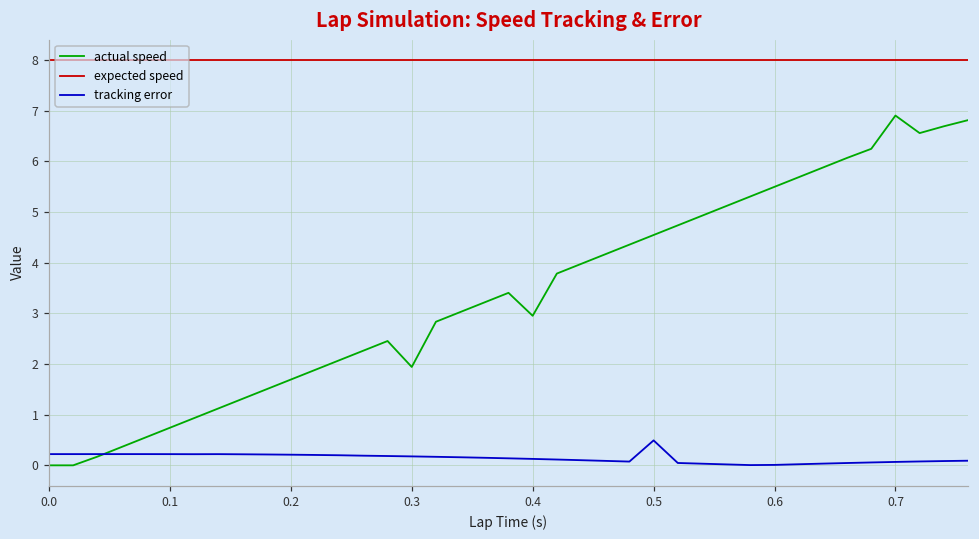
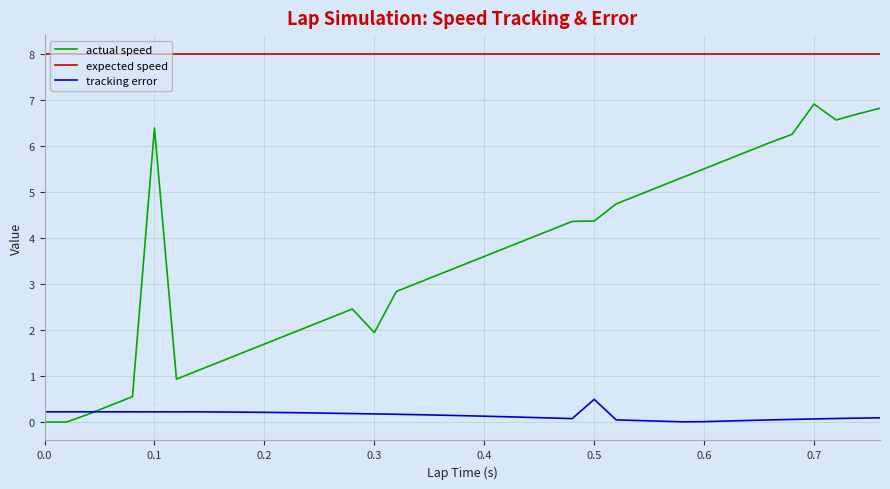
  {
    "actual speed": {
      "0.0": 0.0,
-     "0.1": 0.7,
+     "0.1": 6.4,
      "0.2": 1.7,
      "0.3": 1.9,
-     "0.4": 3.0,
-     "0.5": 4.5,
+     "0.4": 3.6,
+     "0.5": 4.4,
      "0.6": 5.5,
      "0.7": 6.9
    },
    "expected speed": {
      "0.0": 8.0,
      "0.2": 8.0,
      "0.3": 8.0,
      "0.4": 8.0,
      "0.5": 8.0,
      "0.6": 8.0,
      "0.7": 8.0
    },
    "tracking error": {
      "0.0": 0.2,
      "0.1": 0.2,
      "0.2": 0.2,
      "0.3": 0.2,
      "0.4": 0.1,
      "0.5": 0.5,
      "0.6": 0.0,
      "0.7": 0.1
    }
  }
